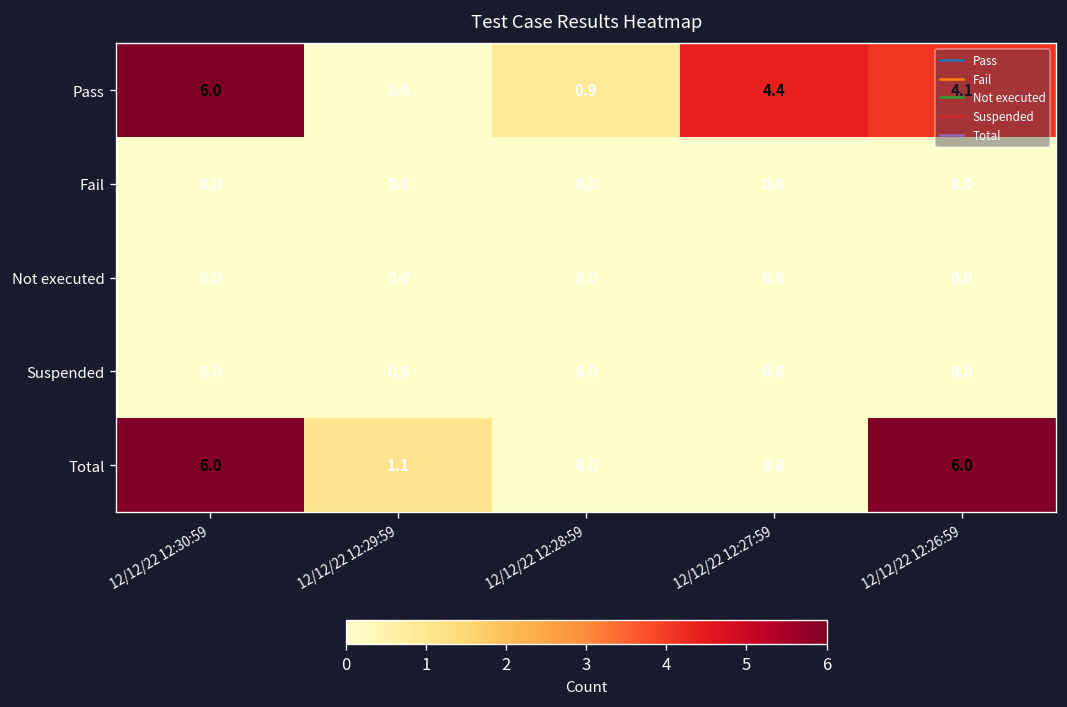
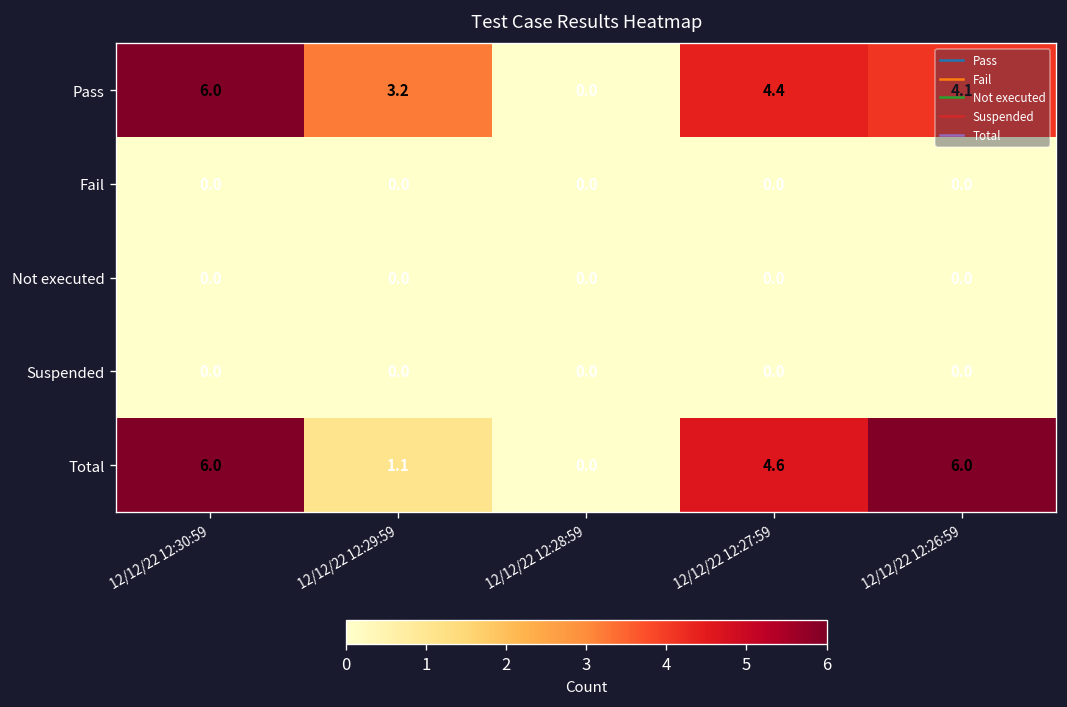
  {
    "Pass": {
      "12/12/22 12:30:59": 6.0,
-     "12/12/22 12:29:59": 0.0,
-     "12/12/22 12:28:59": 0.9,
+     "12/12/22 12:29:59": 3.2,
+     "12/12/22 12:28:59": 0.0,
      "12/12/22 12:27:59": 4.4
    },
    "Fail": {
      "12/12/22 12:30:59": 0.0,
      "12/12/22 12:29:59": 0.0,
      "12/12/22 12:28:59": 0.0,
      "12/12/22 12:27:59": 0.0,
      "12/12/22 12:26:59": 0.0
    },
    "Not executed": {
      "12/12/22 12:30:59": 0.0,
      "12/12/22 12:29:59": 0.0,
      "12/12/22 12:28:59": 0.0,
      "12/12/22 12:27:59": 0.0,
      "12/12/22 12:26:59": 0.0
    },
    "Suspended": {
      "12/12/22 12:30:59": 0.0,
      "12/12/22 12:29:59": 0.0,
      "12/12/22 12:28:59": 0.0,
      "12/12/22 12:27:59": 0.0,
      "12/12/22 12:26:59": 0.0
    },
    "Total": {
      "12/12/22 12:30:59": 6.0,
      "12/12/22 12:29:59": 1.1,
      "12/12/22 12:28:59": 0.0,
-     "12/12/22 12:27:59": 0.0,
+     "12/12/22 12:27:59": 4.6,
      "12/12/22 12:26:59": 6.0
    }
  }
